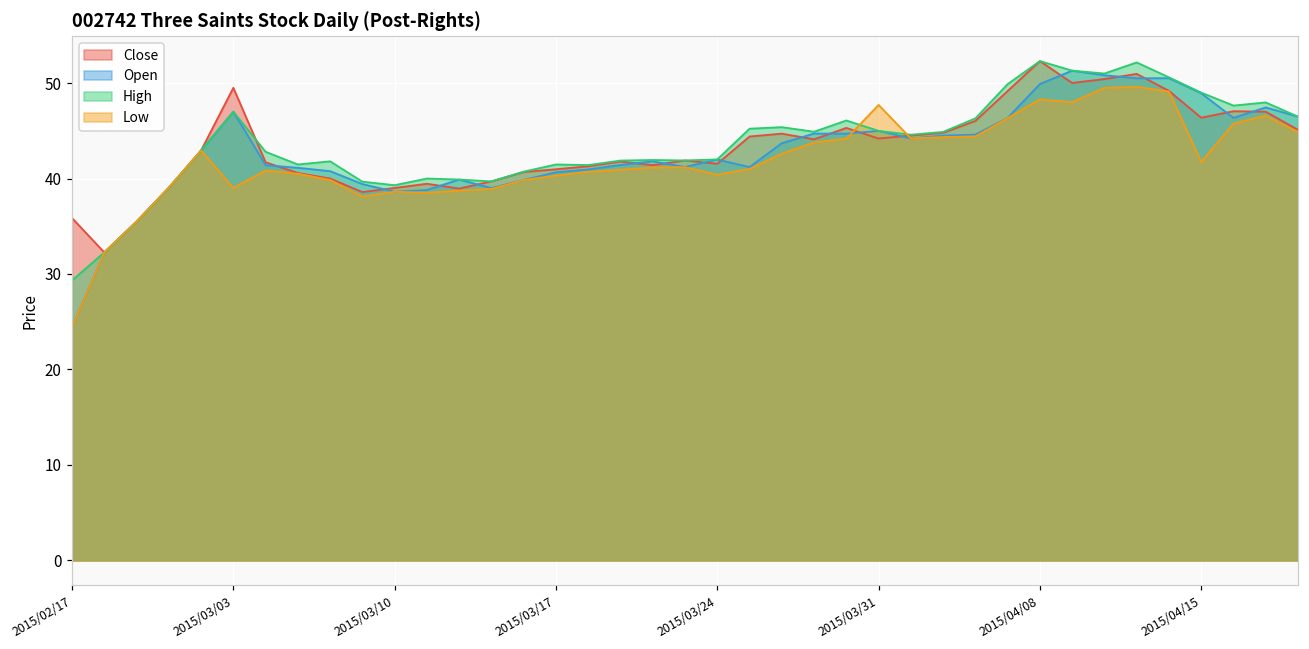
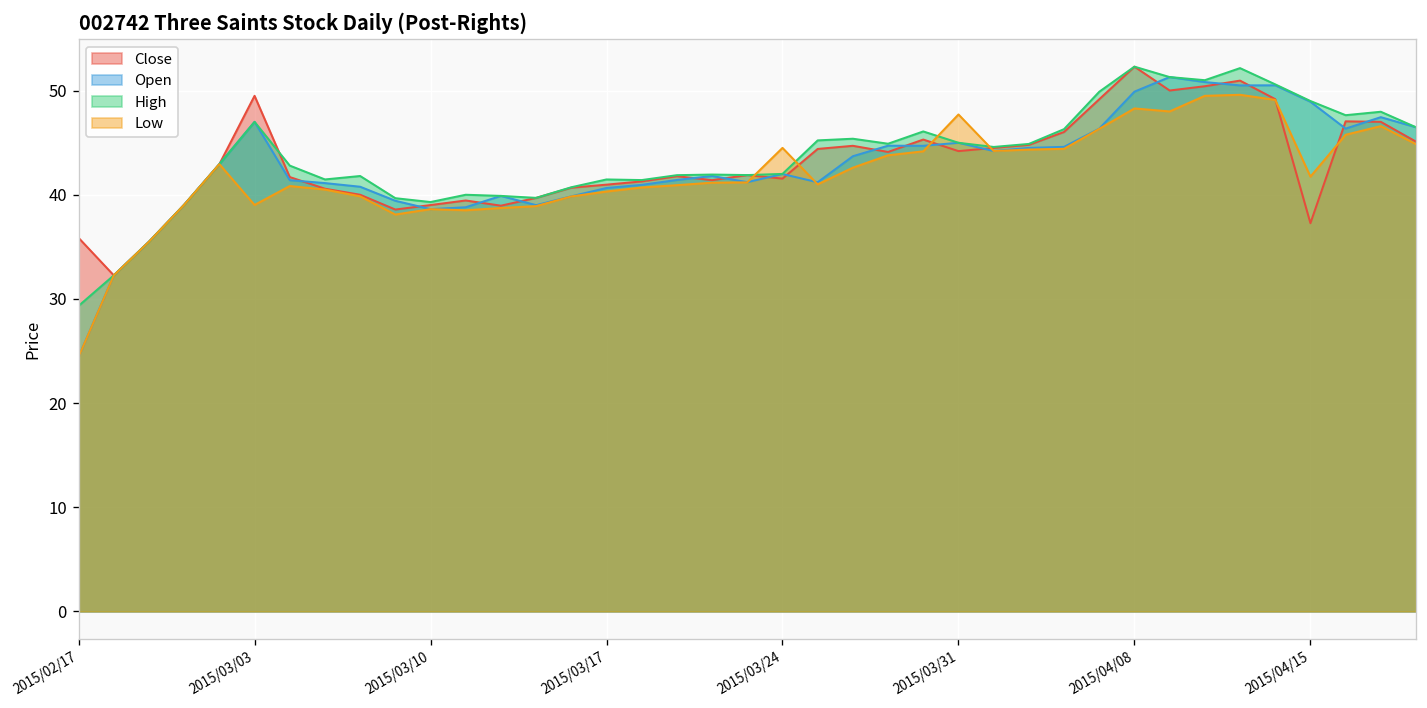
  {
    "Close": {
      "2015/02/17": 36,
      "2015/03/03": 50,
      "2015/03/17": 41,
      "2015/03/24": 42,
      "2015/03/31": 44,
-     "2015/04/15": 46
+     "2015/04/15": 37
    },
    "Open": {
      "2015/03/17": 41,
      "2015/04/08": 50
    },
    "High": {
      "2015/02/17": 29,
      "2015/03/17": 41
    },
    "Low": {
      "2015/03/03": 39,
      "2015/03/17": 40,
-     "2015/03/24": 40,
+     "2015/03/24": 45,
      "2015/03/31": 48,
      "2015/04/08": 48,
      "2015/04/15": 42
    }
  }
